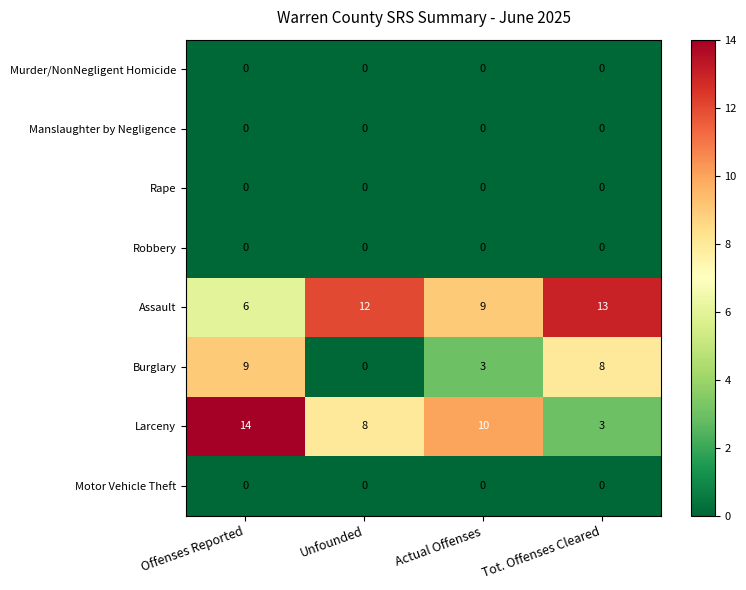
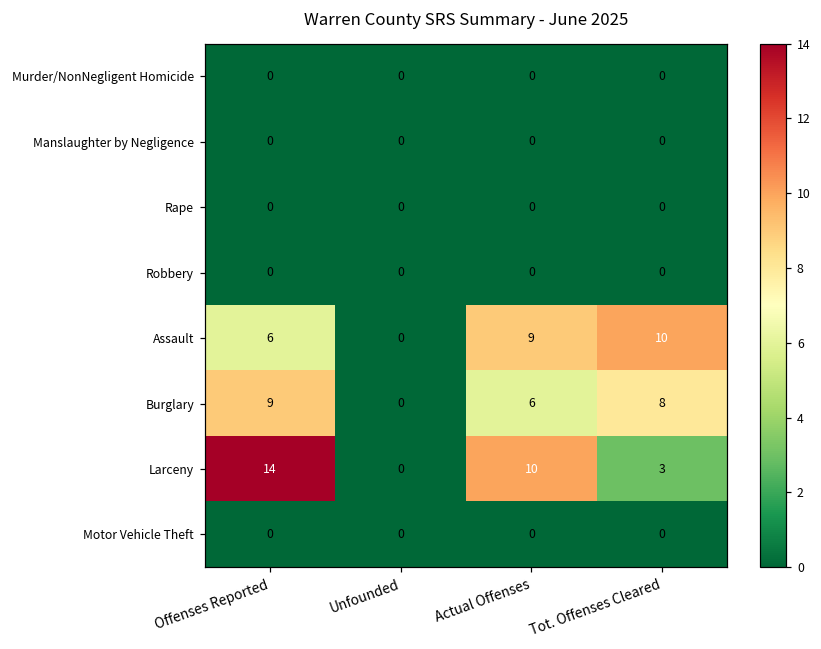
  {
    "Murder/NonNegligent Homicide": {
      "Offenses Reported": 0,
      "Unfounded": 0,
      "Actual Offenses": 0,
      "Tot. Offenses Cleared": 0
    },
    "Manslaughter by Negligence": {
      "Offenses Reported": 0,
      "Unfounded": 0,
      "Actual Offenses": 0,
      "Tot. Offenses Cleared": 0
    },
    "Rape": {
      "Offenses Reported": 0,
      "Unfounded": 0,
      "Actual Offenses": 0,
      "Tot. Offenses Cleared": 0
    },
    "Robbery": {
      "Offenses Reported": 0,
      "Unfounded": 0,
      "Actual Offenses": 0,
      "Tot. Offenses Cleared": 0
    },
    "Assault": {
      "Offenses Reported": 6,
-     "Unfounded": 12,
+     "Unfounded": 0,
      "Actual Offenses": 9,
-     "Tot. Offenses Cleared": 13
+     "Tot. Offenses Cleared": 10
    },
    "Burglary": {
      "Offenses Reported": 9,
      "Unfounded": 0,
-     "Actual Offenses": 3,
+     "Actual Offenses": 6,
      "Tot. Offenses Cleared": 8
    },
    "Larceny": {
      "Offenses Reported": 14,
-     "Unfounded": 8,
+     "Unfounded": 0,
      "Actual Offenses": 10,
      "Tot. Offenses Cleared": 3
    },
    "Motor Vehicle Theft": {
      "Offenses Reported": 0,
      "Unfounded": 0,
      "Actual Offenses": 0,
      "Tot. Offenses Cleared": 0
    }
  }
